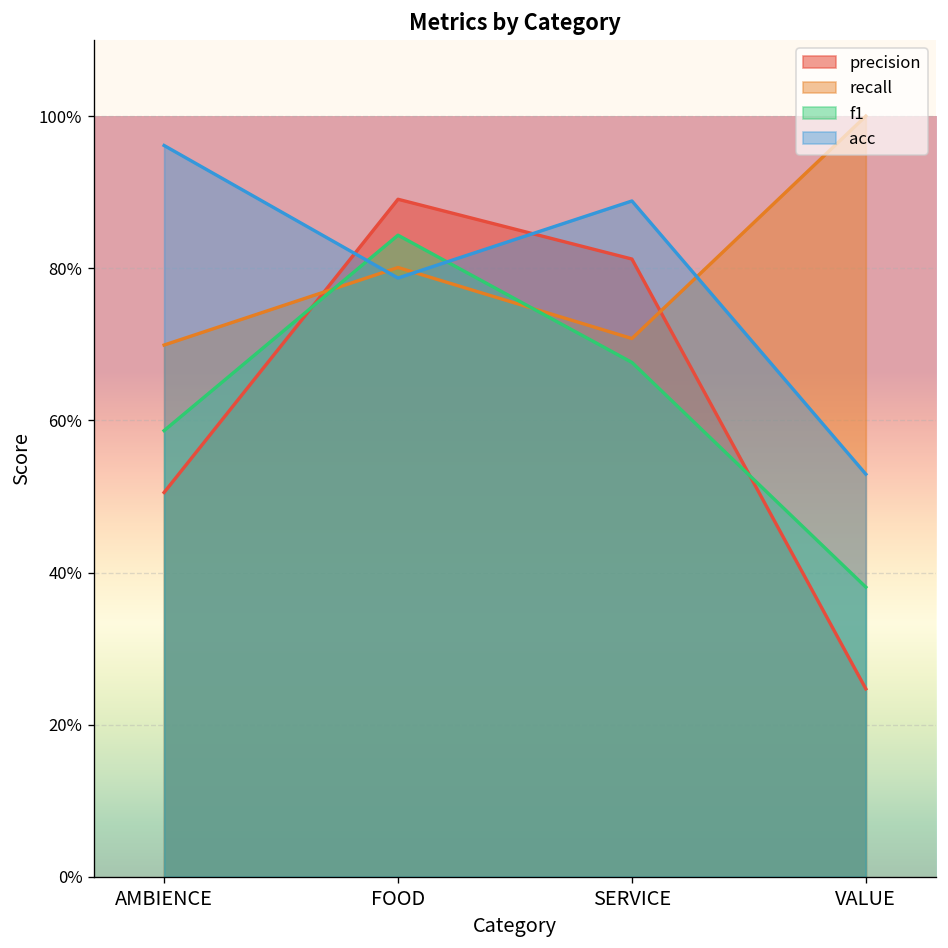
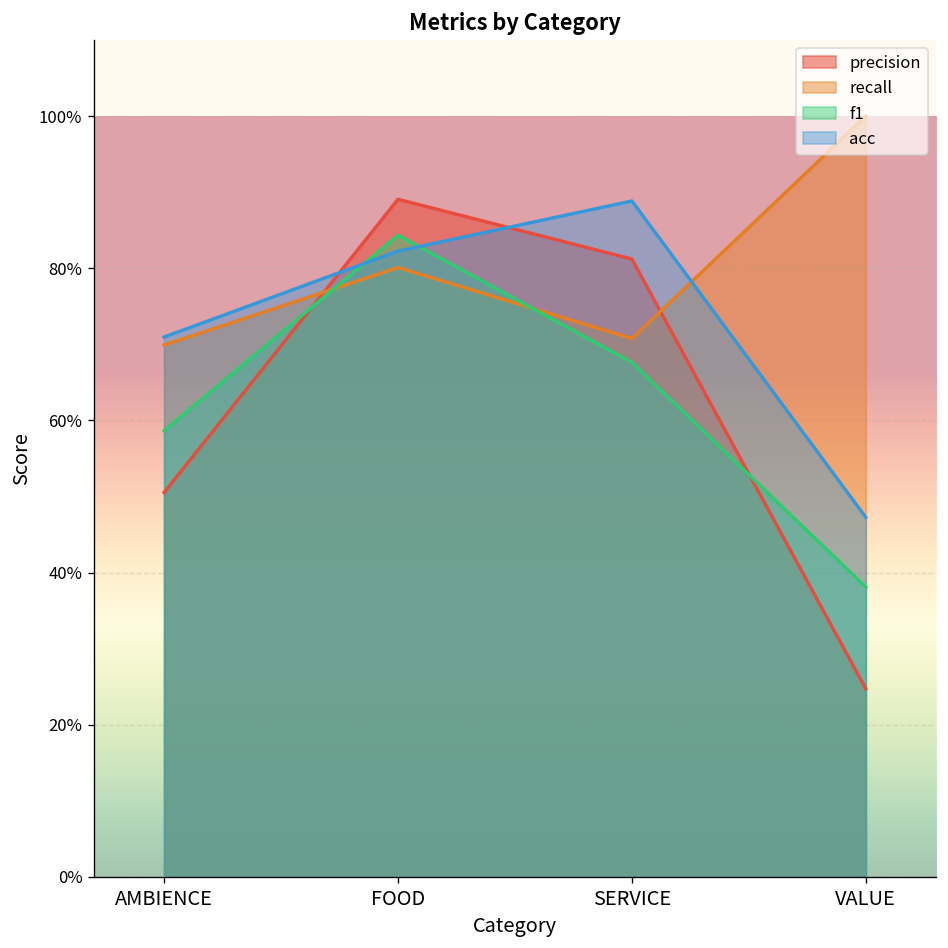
  {
    "f1": {
      "AMBIENCE": "59%",
      "FOOD": "84%",
      "SERVICE": "68%",
      "VALUE": "38%"
    },
    "acc": {
-     "AMBIENCE": "96%",
-     "FOOD": "79%",
+     "AMBIENCE": "71%",
+     "FOOD": "82%",
      "SERVICE": "89%",
-     "VALUE": "53%"
+     "VALUE": "47%"
    }
  }
